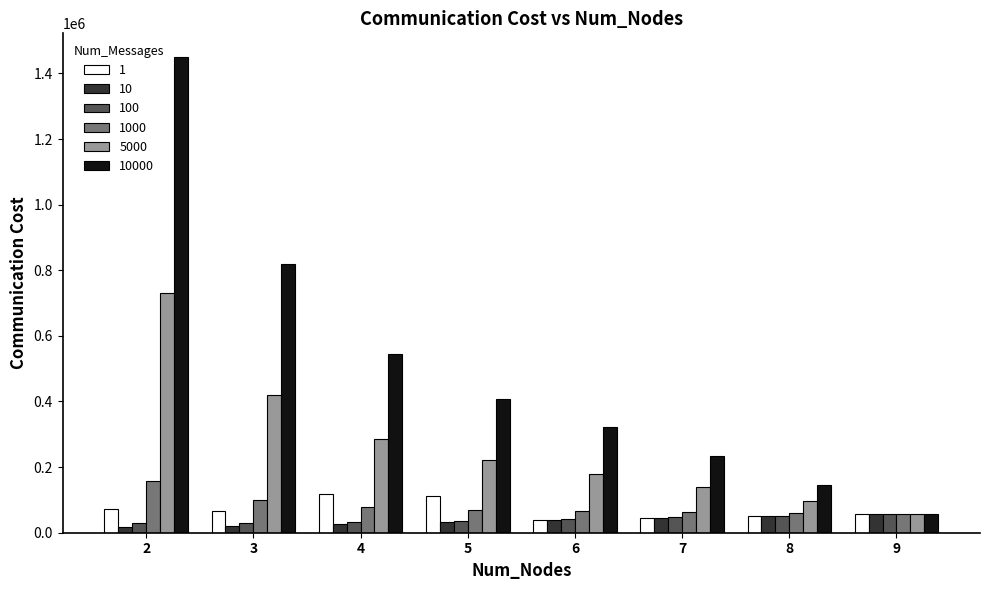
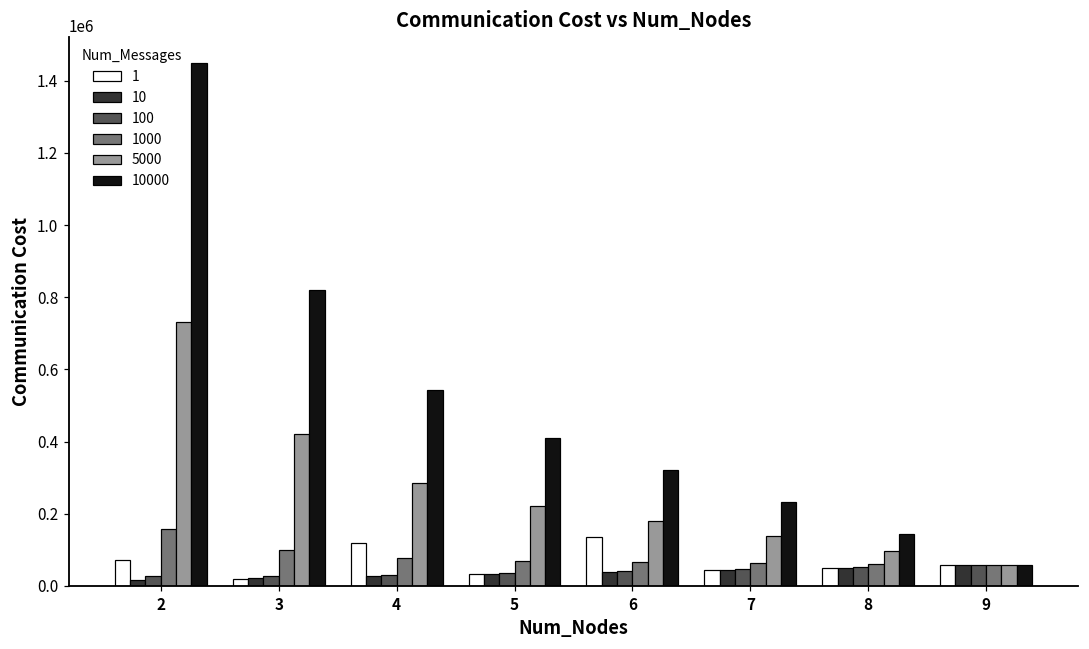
  {
    "1": {
      "2": 70000,
-     "3": 60000,
+     "3": 20000,
      "4": 120000,
-     "5": 110000,
-     "6": 40000,
+     "5": 30000,
+     "6": 140000,
      "7": 40000,
      "8": 50000,
      "9": 60000
    }
  }
